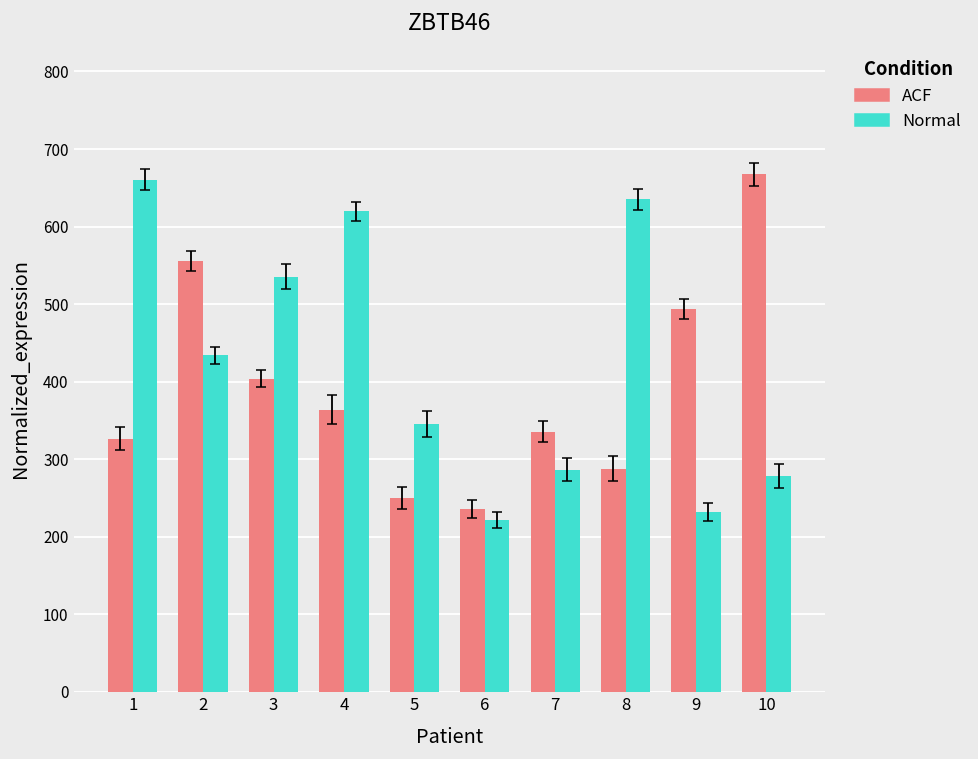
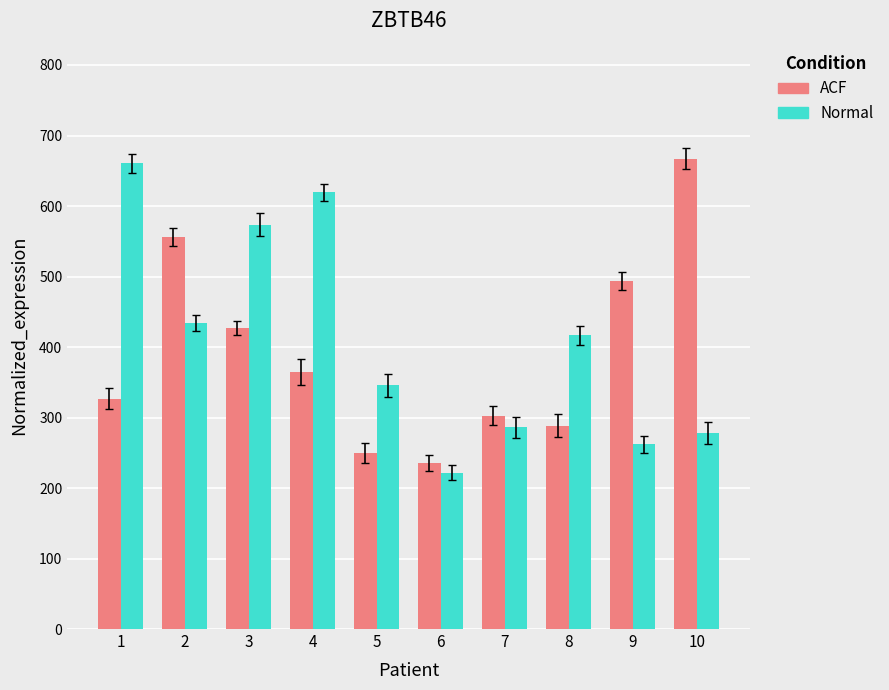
  {
    "ACF": {
      "1": 330,
      "2": 560,
-     "3": 400,
+     "3": 430,
      "4": 360,
      "5": 250,
      "6": 240,
-     "7": 340,
+     "7": 300,
      "8": 290,
      "9": 490,
      "10": 670
    },
    "Normal": {
      "1": 660,
      "2": 430,
-     "3": 540,
+     "3": 570,
      "4": 620,
      "5": 350,
      "6": 220,
      "7": 290,
-     "8": 640,
-     "9": 230,
+     "8": 420,
+     "9": 260,
      "10": 280
    }
  }
